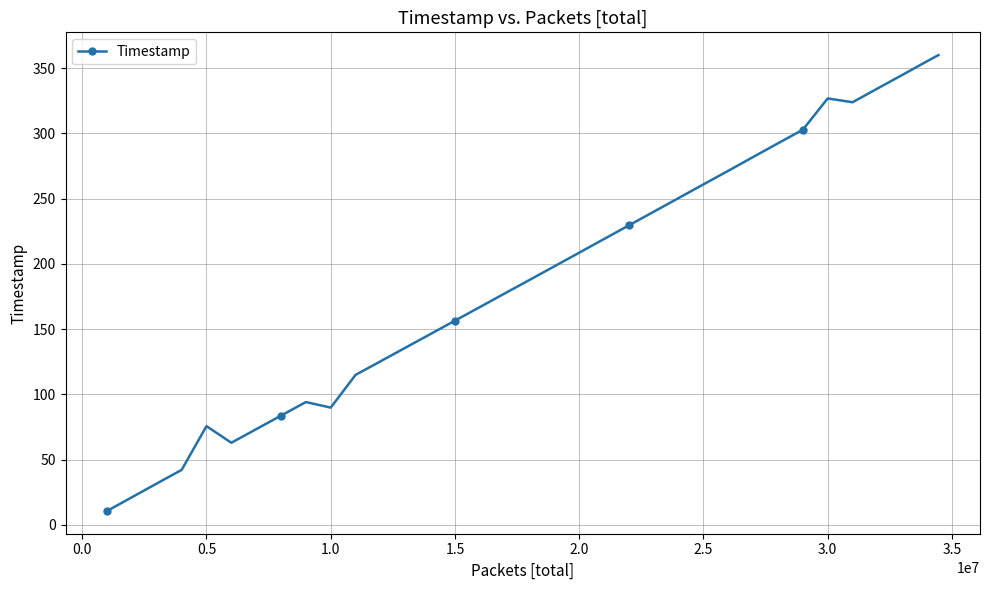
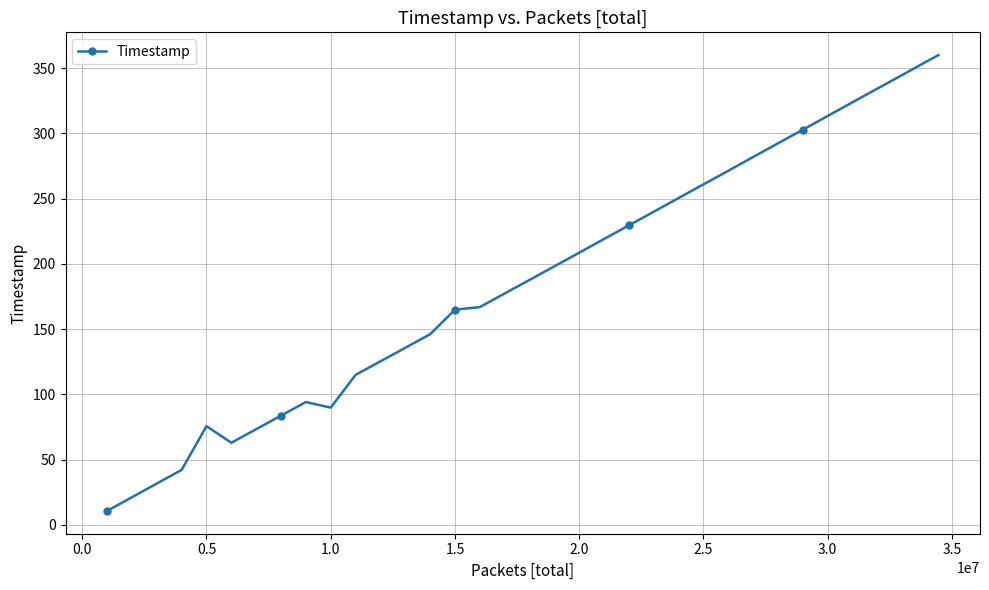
  {
    "0.5": 76,
    "1.0": 90,
-   "1.5": 156,
+   "1.5": 165,
    "2.0": 209,
    "2.5": 261,
-   "3.0": 327
+   "3.0": 313
  }
